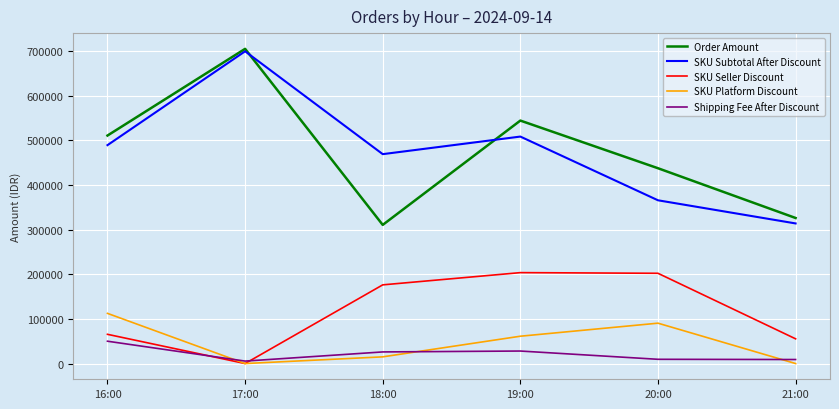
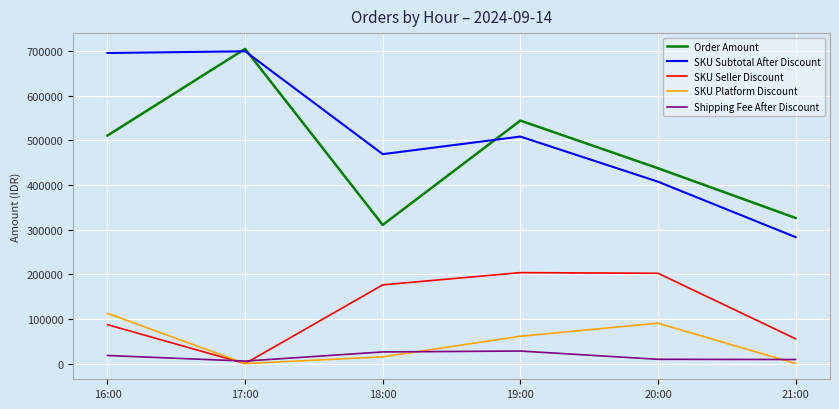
  {
    "Order Amount": {
      "16:00": 510000,
      "18:00": 310000,
      "19:00": 540000,
      "20:00": 440000,
      "21:00": 330000
    },
    "SKU Subtotal After Discount": {
-     "16:00": 490000,
+     "16:00": 700000,
      "18:00": 470000,
      "19:00": 510000,
-     "20:00": 370000,
-     "21:00": 310000
+     "20:00": 410000,
+     "21:00": 280000
    },
    "SKU Seller Discount": {
-     "16:00": 70000,
+     "16:00": 90000,
      "18:00": 180000,
      "19:00": 200000,
      "20:00": 200000,
      "21:00": 60000
    },
    "SKU Platform Discount": {
      "16:00": 110000,
      "18:00": 10000,
      "19:00": 60000,
      "20:00": 90000,
      "21:00": 0
    },
    "Shipping Fee After Discount": {
-     "16:00": 50000,
+     "16:00": 20000,
      "18:00": 30000,
      "19:00": 30000,
      "20:00": 10000,
      "21:00": 10000
    }
  }
